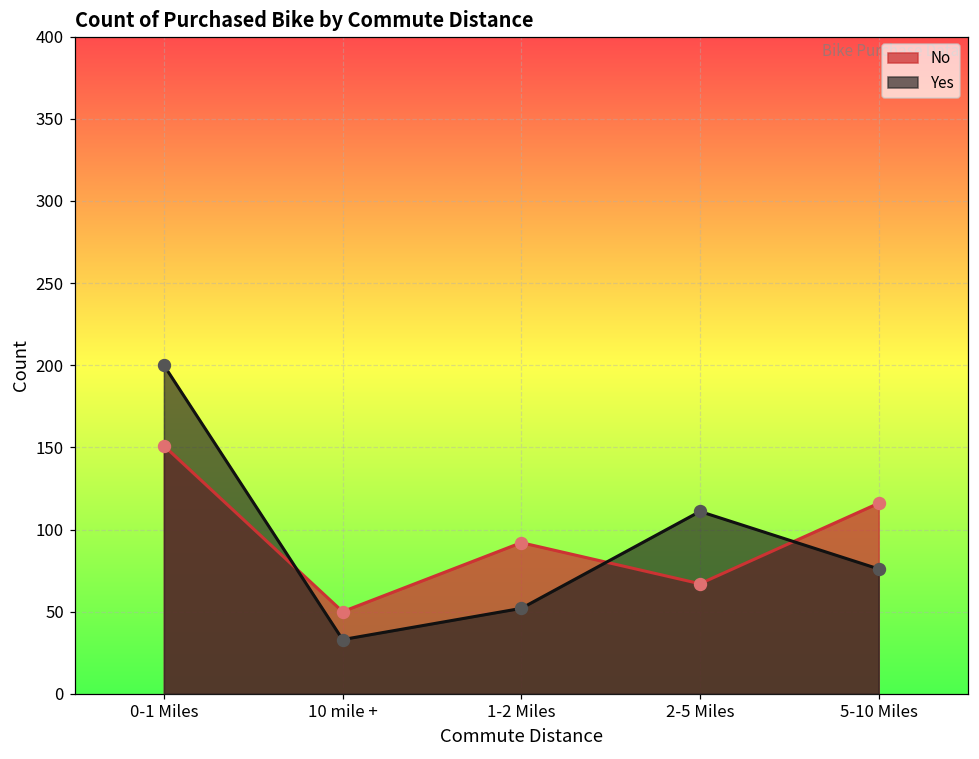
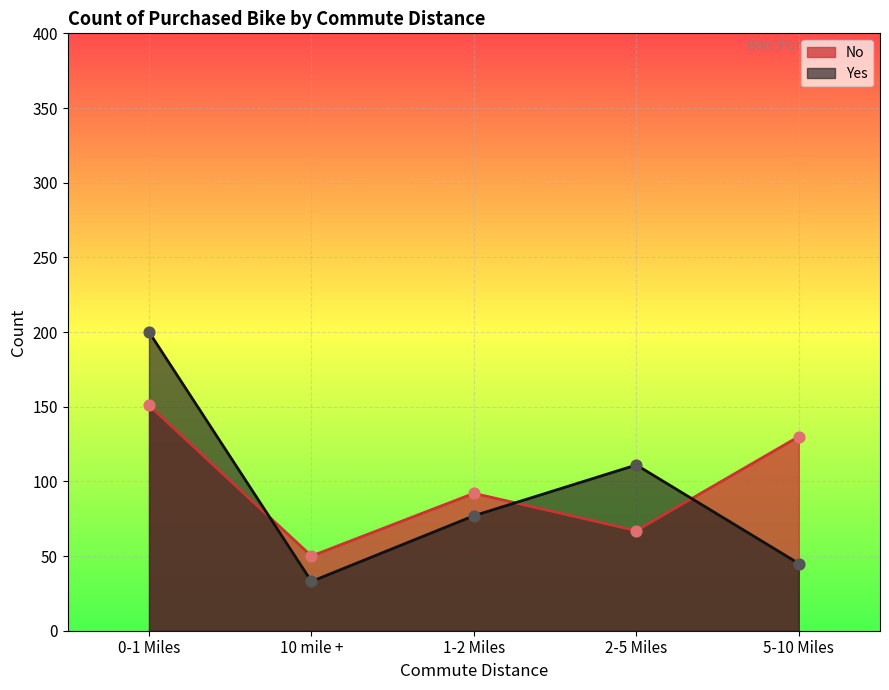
  {
    "No": {
      "0-1 Miles": 151,
      "10 mile +": 50,
      "1-2 Miles": 92,
      "2-5 Miles": 67,
-     "5-10 Miles": 116
+     "5-10 Miles": 130
    },
    "Yes": {
      "0-1 Miles": 200,
      "10 mile +": 33,
-     "1-2 Miles": 52,
+     "1-2 Miles": 77,
      "2-5 Miles": 111,
-     "5-10 Miles": 76
+     "5-10 Miles": 45
    }
  }
